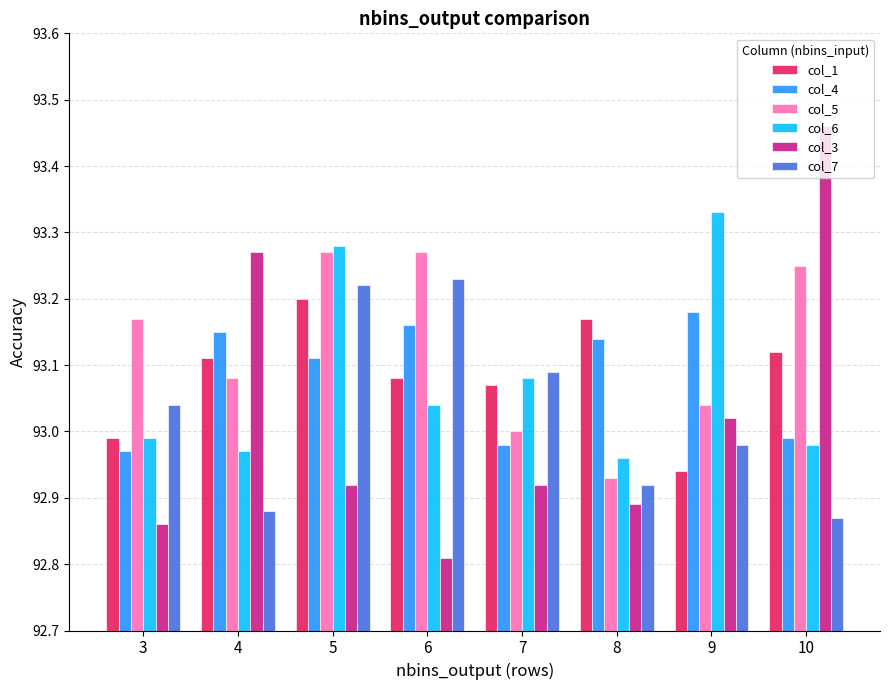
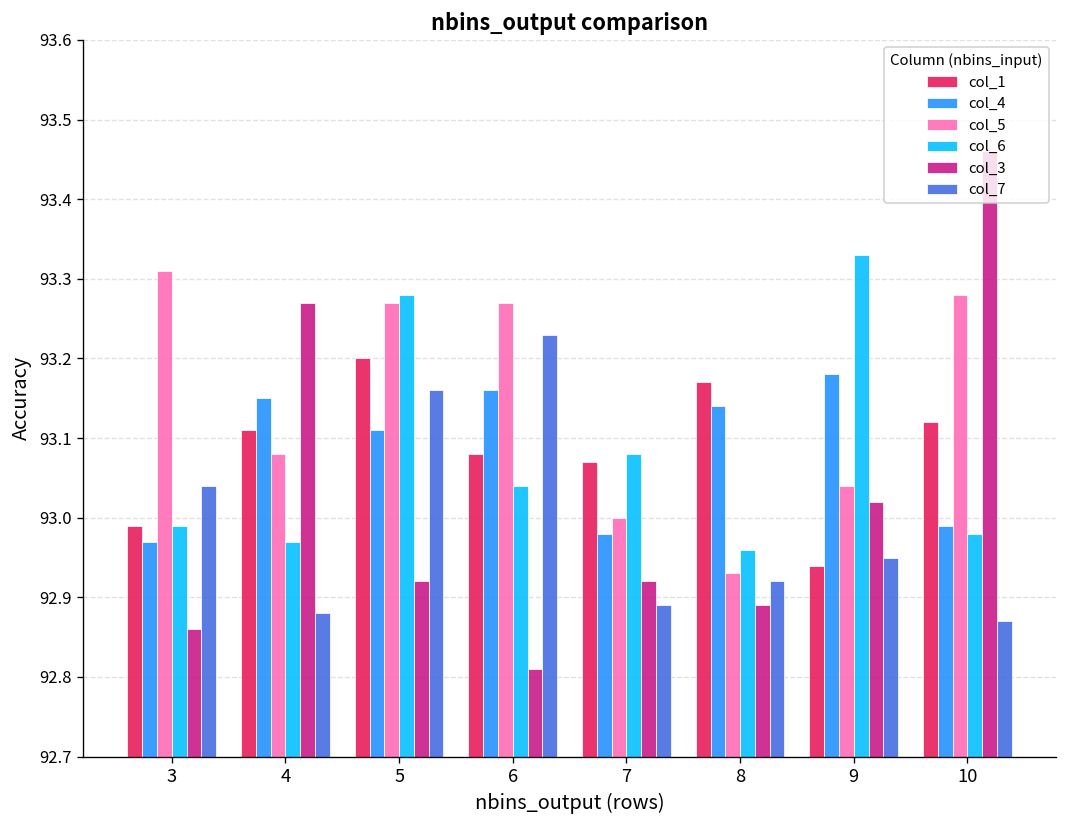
  {
    "col_5": {
-     "3": 93.17,
+     "3": 93.31,
      "4": 93.08,
      "5": 93.27,
      "6": 93.27,
      "7": 93.00,
      "8": 92.93,
      "9": 93.04,
-     "10": 93.25
+     "10": 93.28
    },
    "col_7": {
      "3": 93.04,
      "4": 92.88,
-     "5": 93.22,
+     "5": 93.16,
      "6": 93.23,
-     "7": 93.09,
+     "7": 92.89,
      "8": 92.92,
-     "9": 92.98,
+     "9": 92.95,
      "10": 92.87
    }
  }
